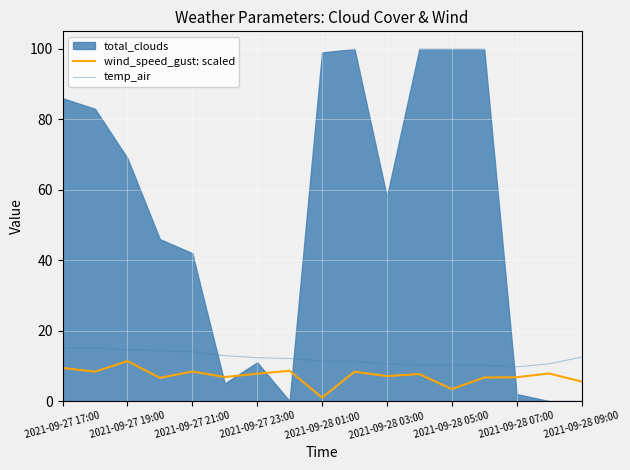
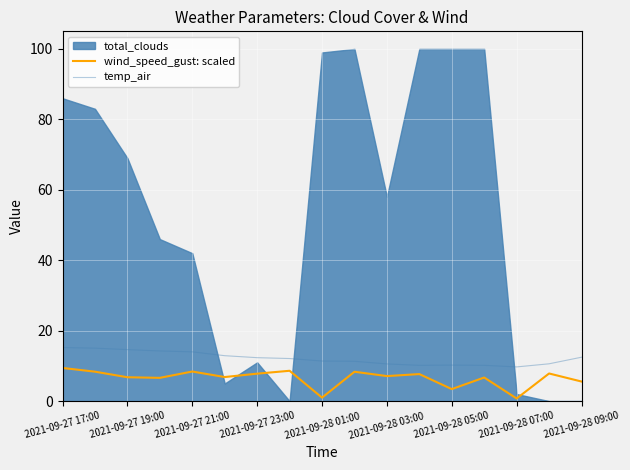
  {
    "wind_speed_gust: scaled": {
      "2021-09-27 17:00": 9,
-     "2021-09-27 19:00": 11,
+     "2021-09-27 19:00": 7,
      "2021-09-27 21:00": 8,
      "2021-09-27 23:00": 8,
      "2021-09-28 01:00": 1,
      "2021-09-28 03:00": 7,
      "2021-09-28 05:00": 3,
-     "2021-09-28 07:00": 7,
+     "2021-09-28 07:00": 1,
      "2021-09-28 09:00": 6
    }
  }
